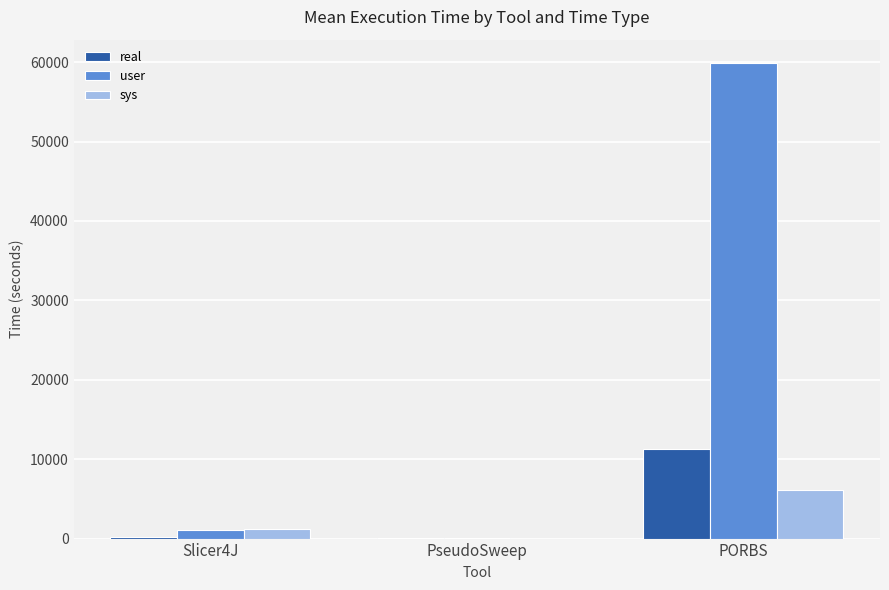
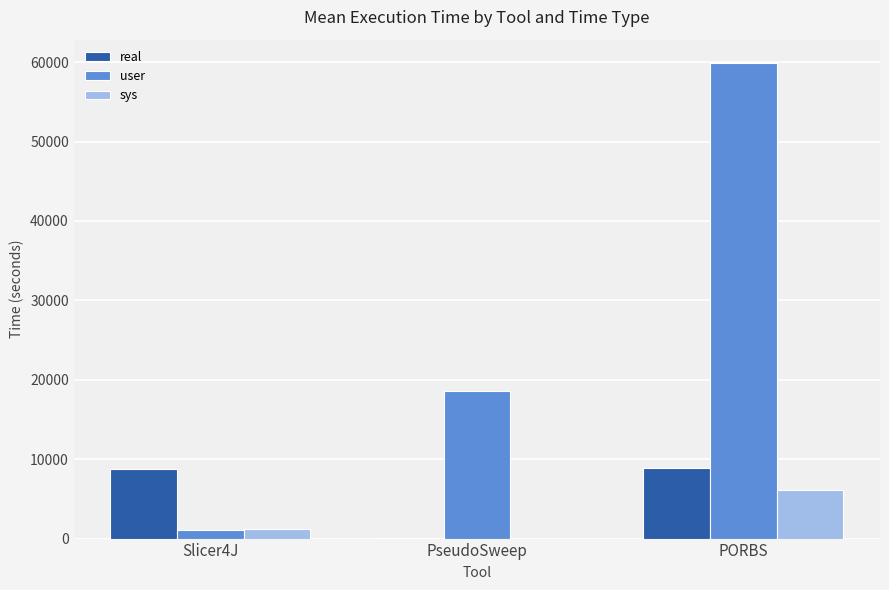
  {
    "real": {
-     "Slicer4J": 0,
-     "PORBS": 11000
+     "Slicer4J": 9000,
+     "PORBS": 9000
    },
    "user": {
      "Slicer4J": 1000,
-     "PseudoSweep": 0,
+     "PseudoSweep": 19000,
      "PORBS": 60000
    },
    "sys": {
      "Slicer4J": 1000,
      "PORBS": 6000
    }
  }
